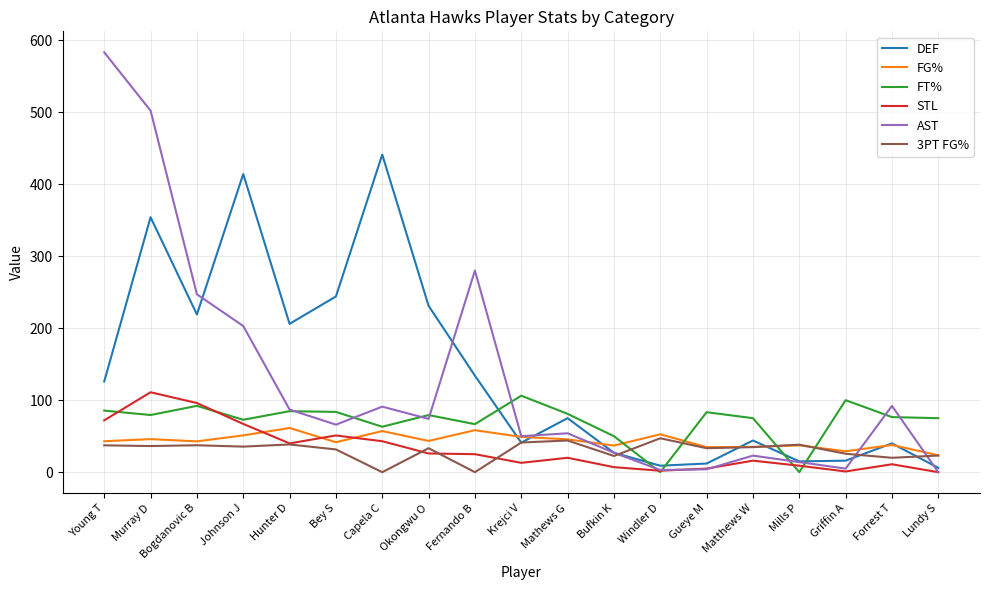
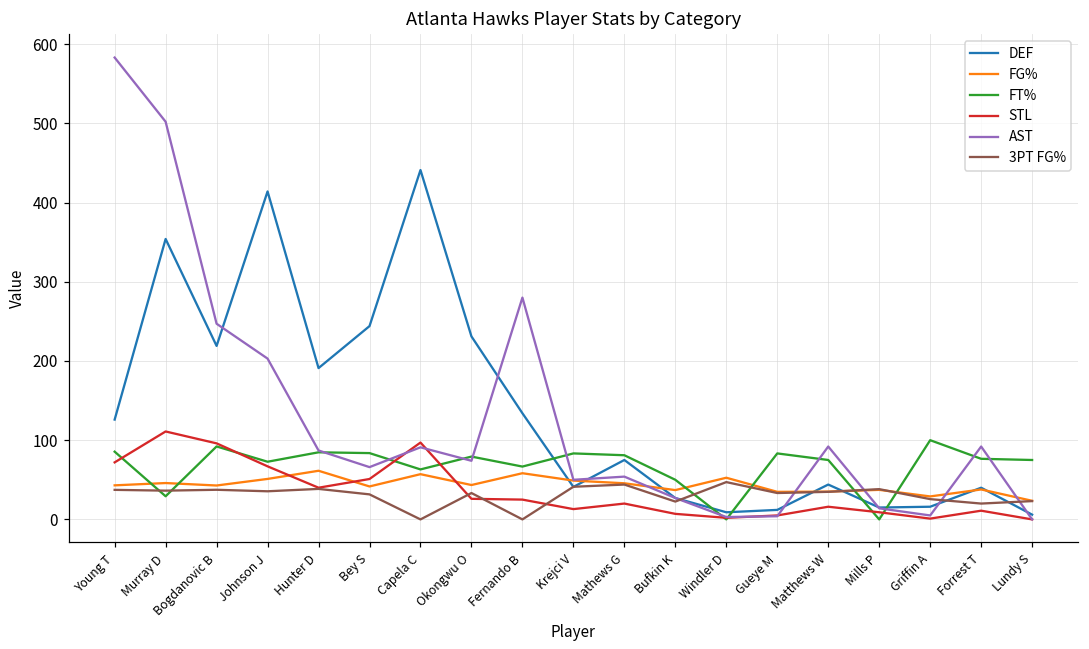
  {
    "DEF": {
      "Young T": 130,
      "Murray D": 350,
      "Bogdanovic B": 220,
      "Johnson J": 410,
-     "Hunter D": 210,
+     "Hunter D": 190,
      "Bey S": 240,
      "Capela C": 440,
      "Okongwu O": 230,
      "Fernando B": 130,
      "Mathews G": 80,
      "Windler D": 10,
      "Gueye M": 10,
      "Matthews W": 40,
      "Griffin A": 20,
      "Lundy S": 10
    },
    "FG%": {
      "Young T": 40,
      "Murray D": 50,
      "Bogdanovic B": 40,
      "Johnson J": 50,
      "Hunter D": 60,
      "Bey S": 40,
      "Capela C": 60,
      "Okongwu O": 40,
      "Fernando B": 60,
      "Bufkin K": 40,
      "Windler D": 50
    },
    "FT%": {
      "Young T": 90,
-     "Murray D": 80,
+     "Murray D": 30,
      "Bogdanovic B": 90,
      "Johnson J": 70,
      "Bey S": 80,
      "Capela C": 60,
      "Okongwu O": 80,
      "Fernando B": 70,
-     "Krejci V": 110,
+     "Krejci V": 80,
      "Mathews G": 80,
      "Bufkin K": 50,
      "Gueye M": 80,
      "Matthews W": 80,
      "Mills P": 0,
      "Griffin A": 100,
      "Forrest T": 80,
      "Lundy S": 80
    },
    "STL": {
      "Young T": 70,
      "Murray D": 110,
      "Bogdanovic B": 100,
      "Johnson J": 70,
      "Bey S": 50,
-     "Capela C": 40,
+     "Capela C": 100,
      "Okongwu O": 30,
      "Fernando B": 30,
      "Krejci V": 10,
      "Mathews G": 20,
      "Bufkin K": 10,
      "Matthews W": 20,
      "Mills P": 10,
      "Griffin A": 0,
      "Forrest T": 10
    },
    "AST": {
      "Young T": 580,
      "Murray D": 500,
      "Bogdanovic B": 250,
      "Johnson J": 200,
      "Bey S": 70,
      "Capela C": 90,
      "Okongwu O": 70,
      "Fernando B": 280,
      "Mathews G": 50,
-     "Matthews W": 20,
+     "Matthews W": 90,
      "Griffin A": 10,
      "Forrest T": 90
    },
    "3PT FG%": {
      "Young T": 40,
      "Murray D": 40,
      "Bogdanovic B": 40,
      "Johnson J": 40,
      "Bey S": 30,
      "Capela C": 0,
      "Okongwu O": 30,
      "Fernando B": 0,
      "Bufkin K": 20,
      "Windler D": 50,
      "Forrest T": 20
    }
  }
